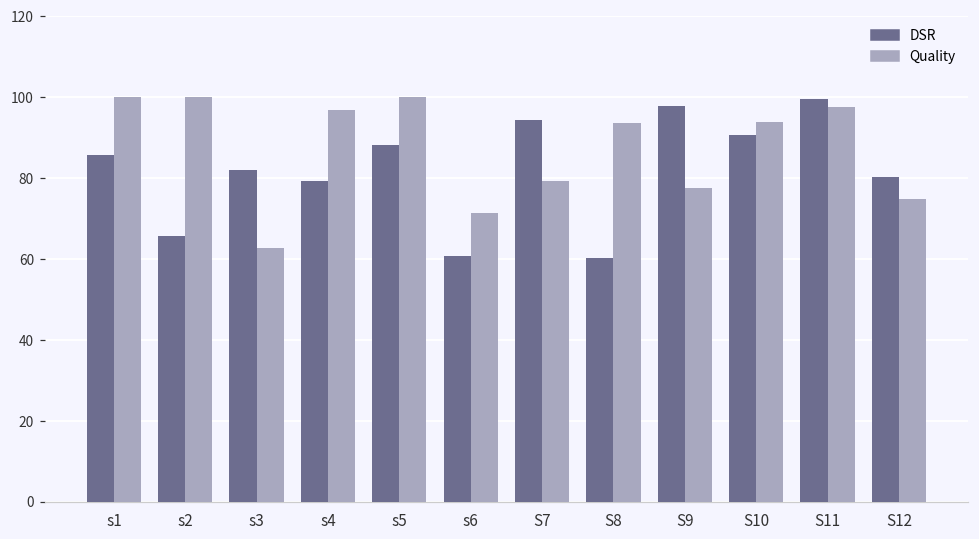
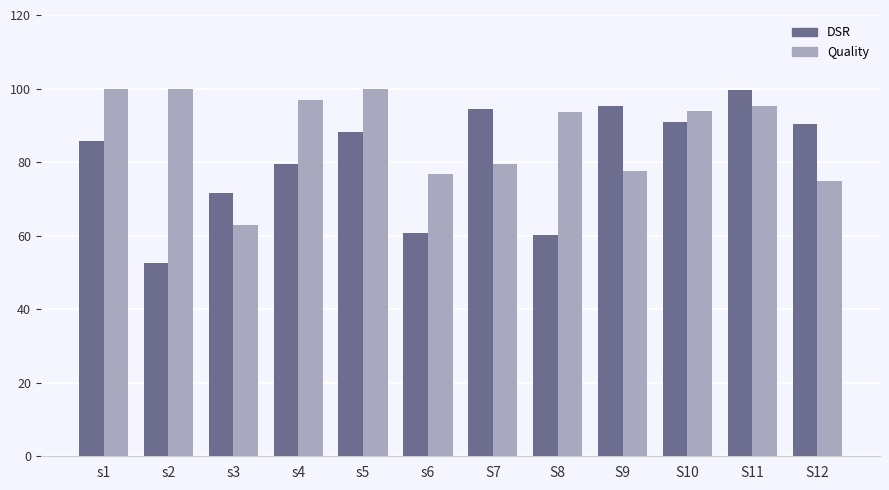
  {
    "DSR": {
      "s1": 86,
-     "s2": 66,
-     "s3": 82,
+     "s2": 53,
+     "s3": 72,
      "s4": 79,
      "s5": 88,
      "s6": 61,
      "S7": 94,
      "S8": 60,
-     "S9": 98,
+     "S9": 95,
      "S10": 91,
      "S11": 100,
-     "S12": 80
+     "S12": 90
    },
    "Quality": {
      "s1": 100,
      "s2": 100,
      "s3": 63,
      "s4": 97,
      "s5": 100,
-     "s6": 71,
+     "s6": 77,
      "S7": 79,
      "S8": 94,
      "S9": 78,
      "S10": 94,
-     "S11": 98,
+     "S11": 95,
      "S12": 75
    }
  }
